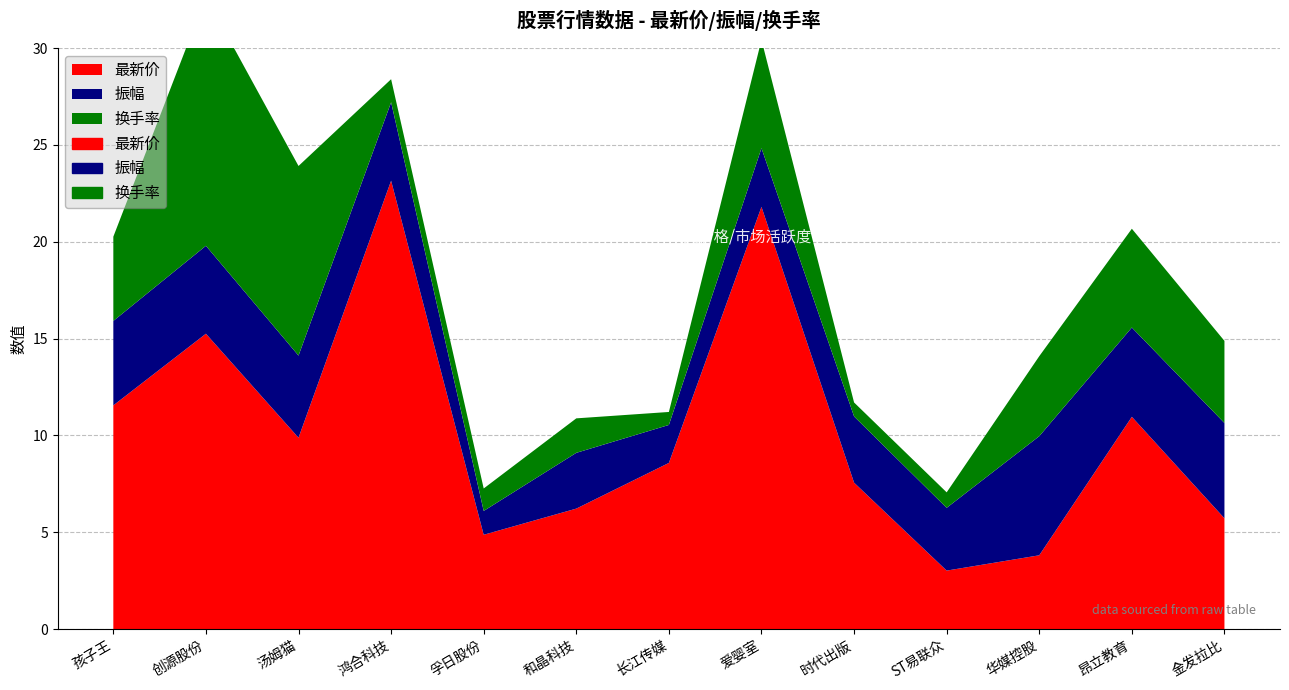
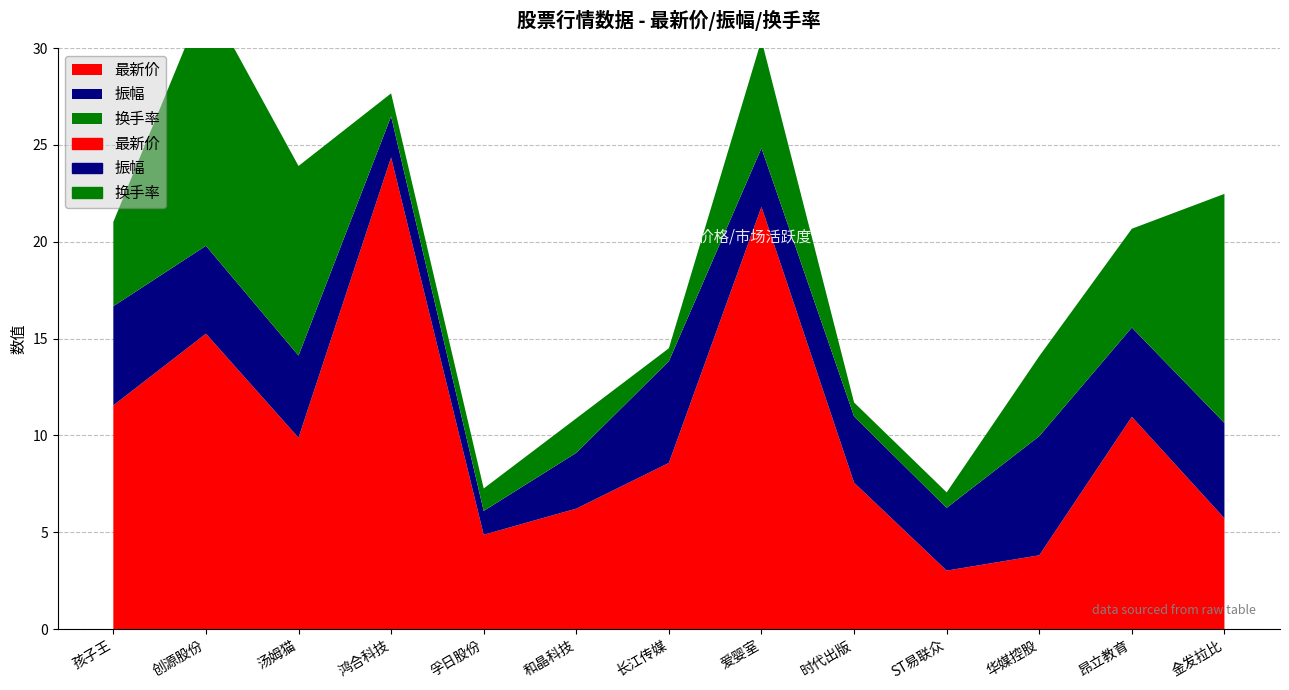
  {
    "最新价": {
-     "鸿合科技": 23.2
+     "鸿合科技": 24.4
    },
    "振幅": {
-     "孩子王": 4.4,
-     "鸿合科技": 4.1,
-     "长江传媒": 2.0
+     "孩子王": 5.1,
+     "鸿合科技": 2.1,
+     "长江传媒": 5.3
    },
    "换手率": {
      "孩子王": 4.4,
      "汤姆猫": 9.8,
      "鸿合科技": 1.2,
      "孚日股份": 1.2,
      "和晶科技": 1.8,
      "长江传媒": 0.7,
      "时代出版": 0.7,
      "ST易联众": 0.8,
      "华媒控股": 4.1,
      "昂立教育": 5.1,
-     "金发拉比": 4.2
+     "金发拉比": 11.8
    }
  }
